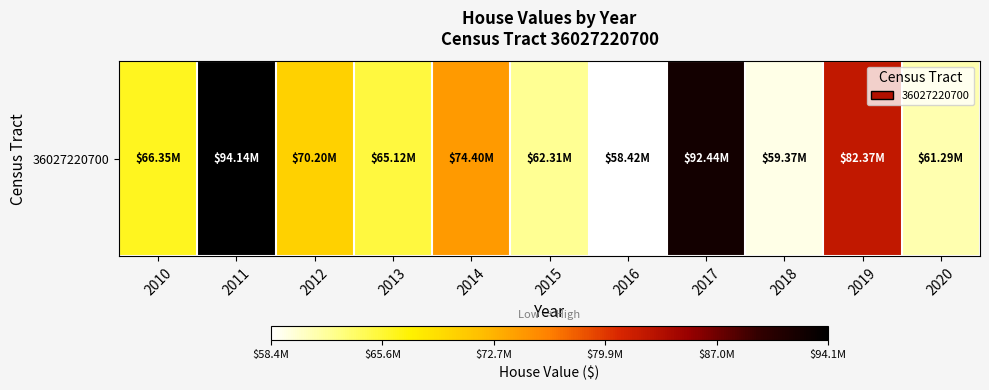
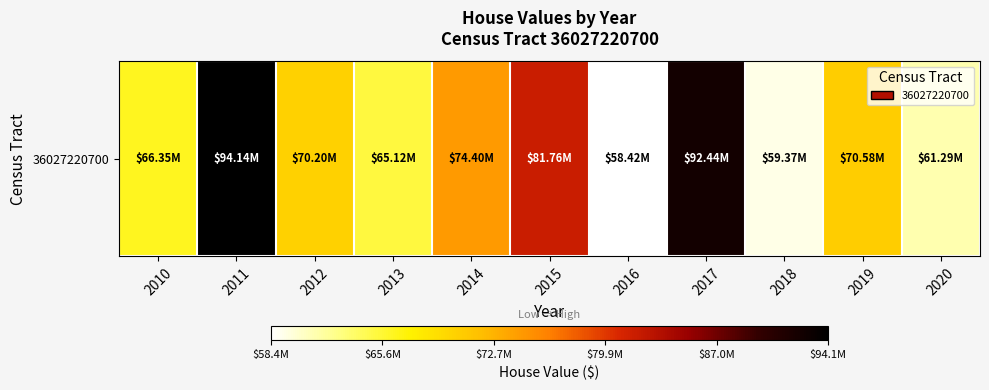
  {
    "36027220700": {
      "2010": "$66.35M",
      "2011": "$94.14M",
      "2012": "$70.20M",
      "2013": "$65.12M",
      "2014": "$74.40M",
-     "2015": "$62.31M",
+     "2015": "$81.76M",
      "2016": "$58.42M",
      "2017": "$92.44M",
      "2018": "$59.37M",
-     "2019": "$82.37M",
+     "2019": "$70.58M",
      "2020": "$61.29M"
    }
  }
